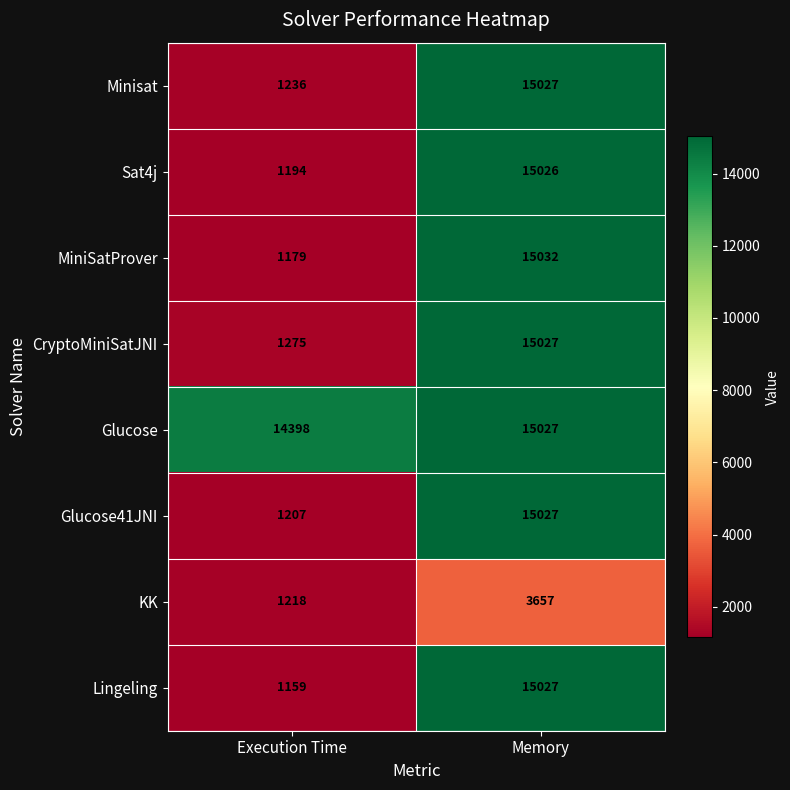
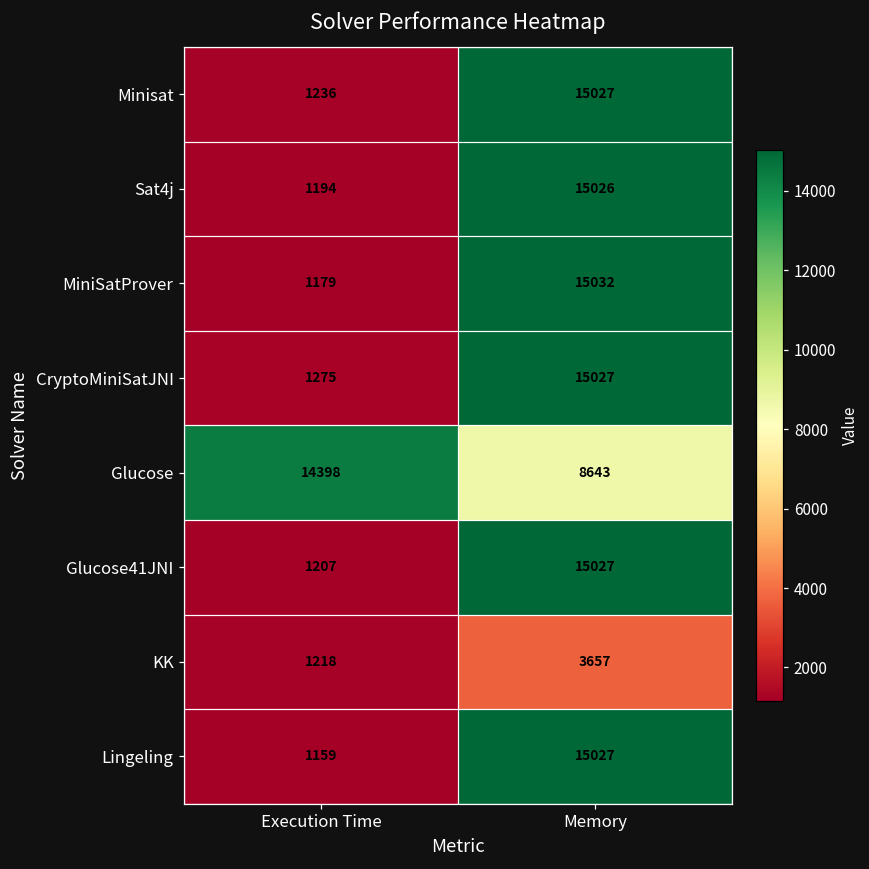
  {
    "Minisat": {
      "Execution Time": 1236,
      "Memory": 15027
    },
    "Sat4j": {
      "Execution Time": 1194,
      "Memory": 15026
    },
    "MiniSatProver": {
      "Execution Time": 1179,
      "Memory": 15032
    },
    "CryptoMiniSatJNI": {
      "Execution Time": 1275,
      "Memory": 15027
    },
    "Glucose": {
      "Execution Time": 14398,
-     "Memory": 15027
+     "Memory": 8643
    },
    "Glucose41JNI": {
      "Execution Time": 1207,
      "Memory": 15027
    },
    "KK": {
      "Execution Time": 1218,
      "Memory": 3657
    },
    "Lingeling": {
      "Execution Time": 1159,
      "Memory": 15027
    }
  }
